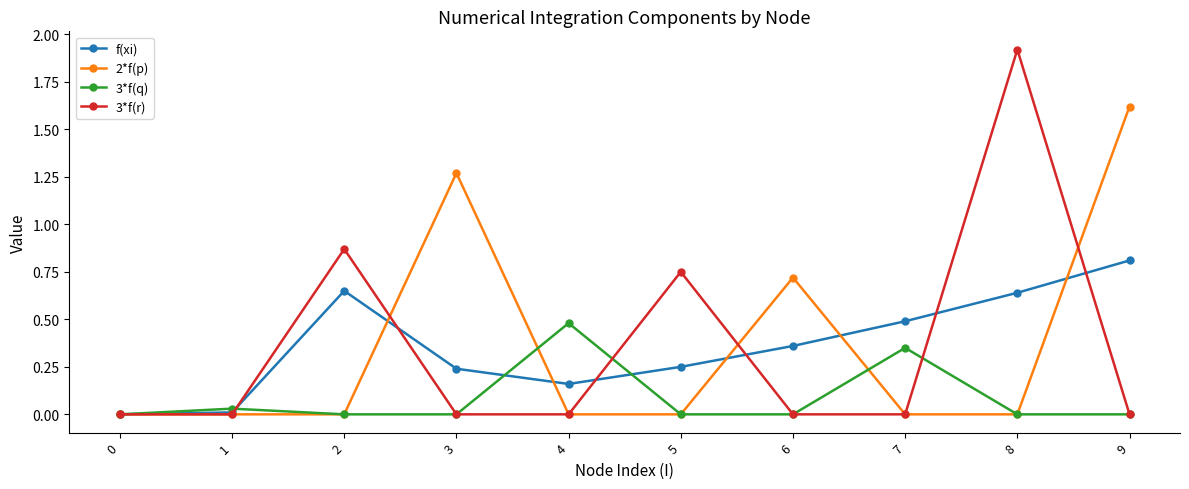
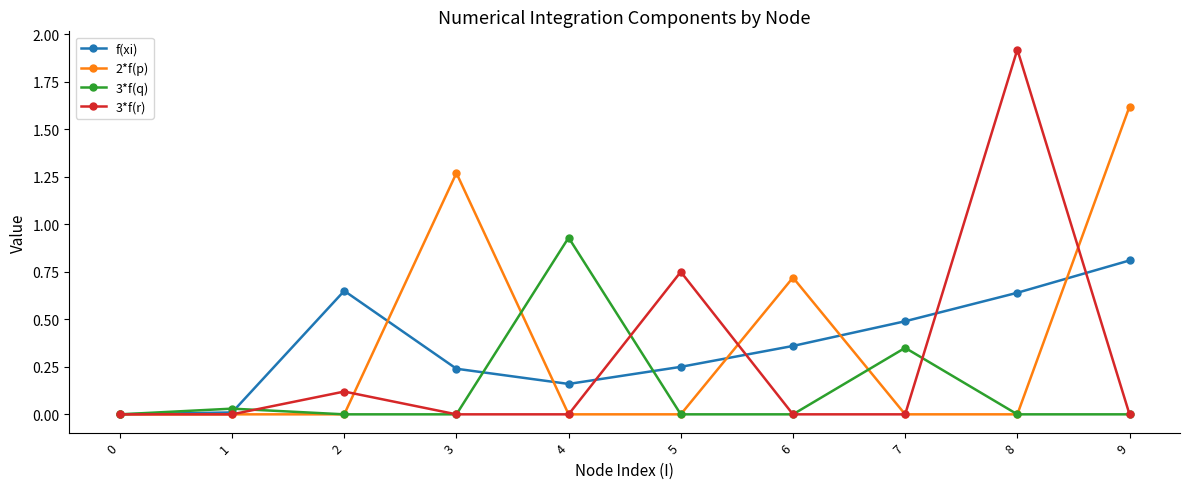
  {
    "f(xi)": {
      "2": 0.65,
      "3": 0.24,
      "4": 0.16,
      "5": 0.25,
      "6": 0.36,
      "7": 0.49,
      "8": 0.64,
      "9": 0.81
    },
    "2*f(p)": {
      "3": 1.27,
      "6": 0.72,
      "9": 1.62
    },
    "3*f(q)": {
      "1": 0.03,
-     "4": 0.48,
+     "4": 0.93,
      "7": 0.35
    },
    "3*f(r)": {
-     "2": 0.87,
+     "2": 0.12,
      "5": 0.75,
      "8": 1.92
    }
  }
